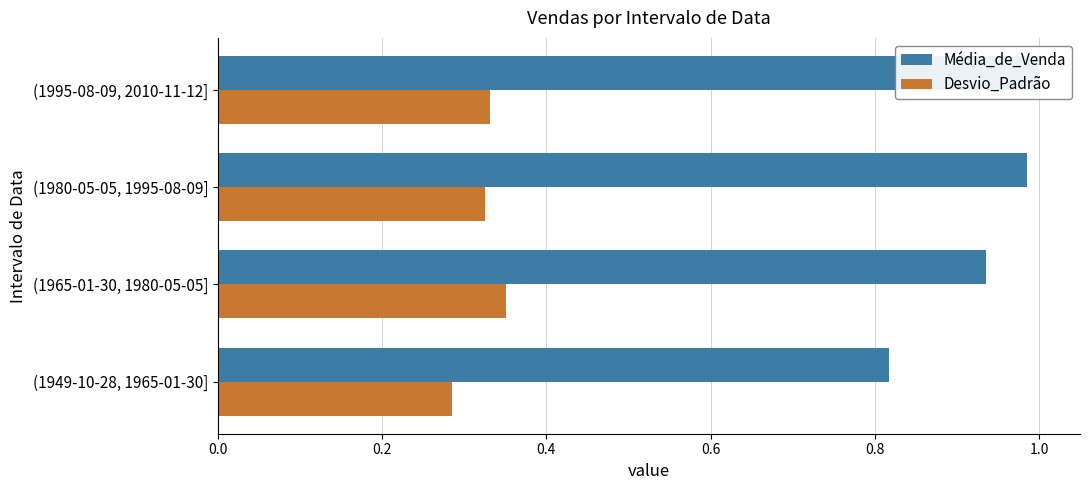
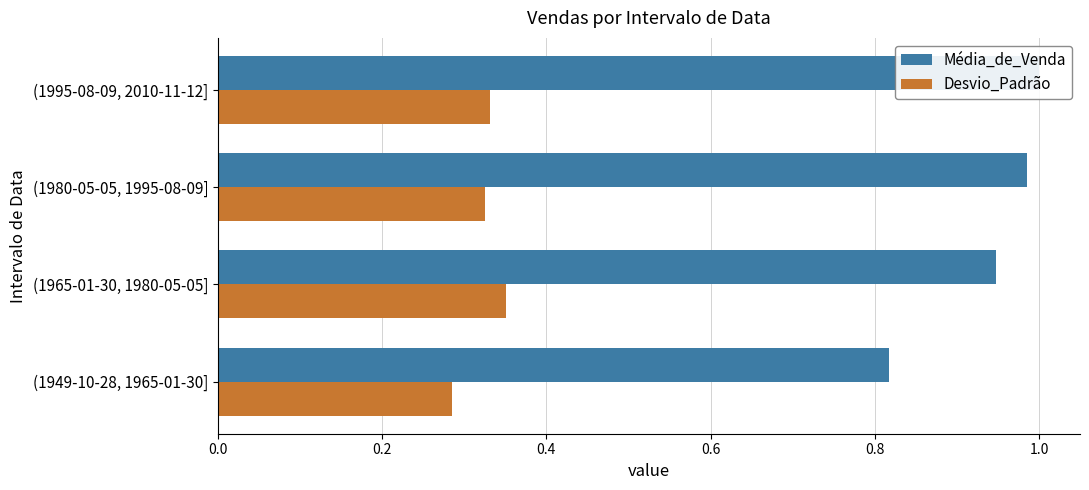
  {
    "Média_de_Venda": {
      "(1980-05-05, 1995-08-09]": 0.99,
-     "(1965-01-30, 1980-05-05]": 0.94,
+     "(1965-01-30, 1980-05-05]": 0.95,
      "(1949-10-28, 1965-01-30]": 0.82
    },
    "Desvio_Padrão": {
      "(1995-08-09, 2010-11-12]": 0.33,
      "(1980-05-05, 1995-08-09]": 0.33,
      "(1965-01-30, 1980-05-05]": 0.35,
      "(1949-10-28, 1965-01-30]": 0.28
    }
  }
